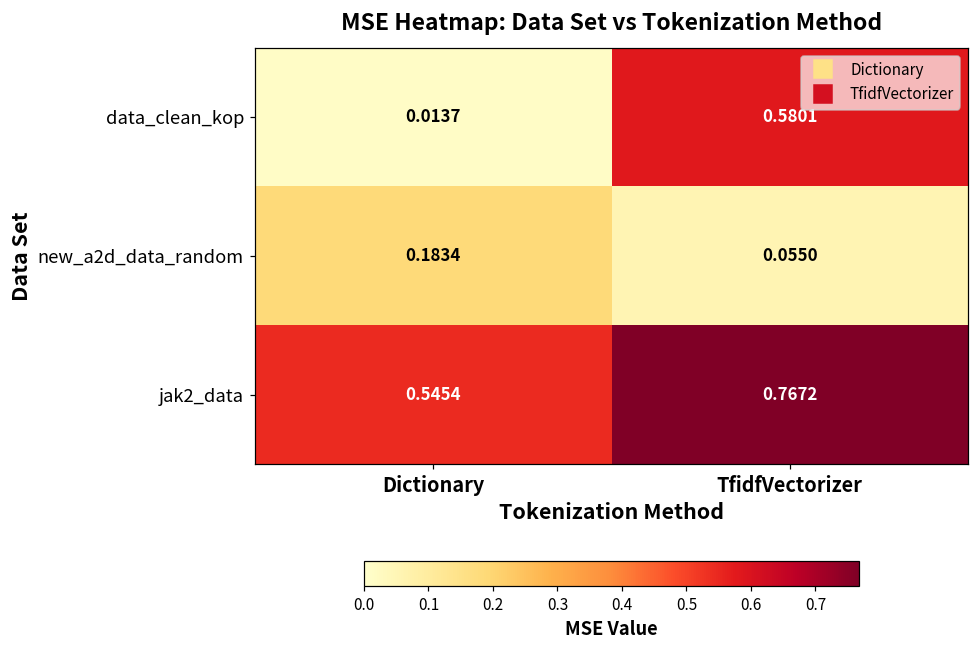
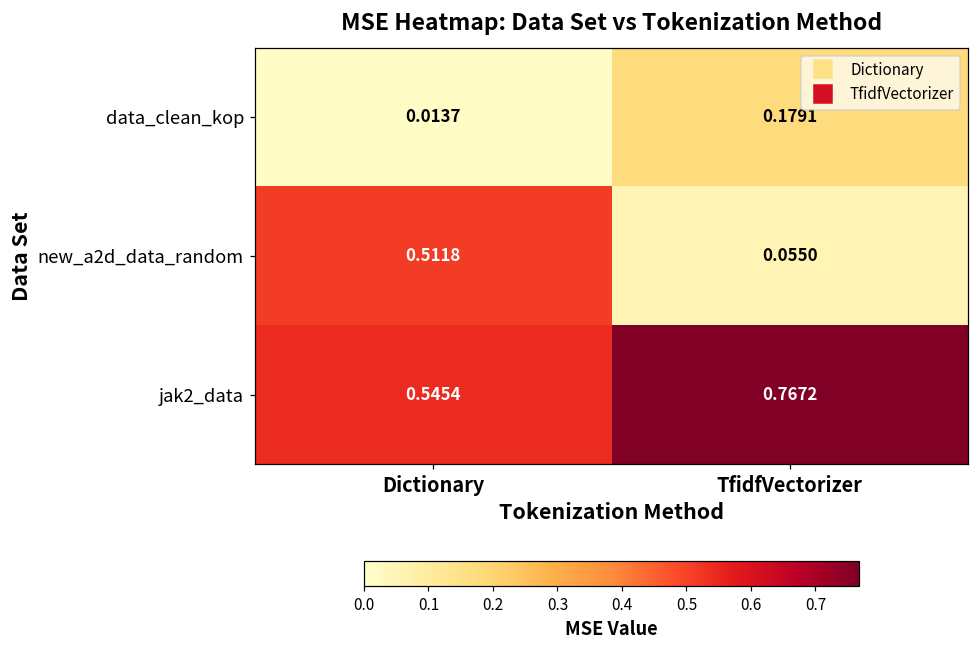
  {
    "data_clean_kop": {
      "Dictionary": 0.0137,
-     "TfidfVectorizer": 0.5801
+     "TfidfVectorizer": 0.1791
    },
    "new_a2d_data_random": {
-     "Dictionary": 0.1834,
+     "Dictionary": 0.5118,
      "TfidfVectorizer": 0.0550
    },
    "jak2_data": {
      "Dictionary": 0.5454,
      "TfidfVectorizer": 0.7672
    }
  }
